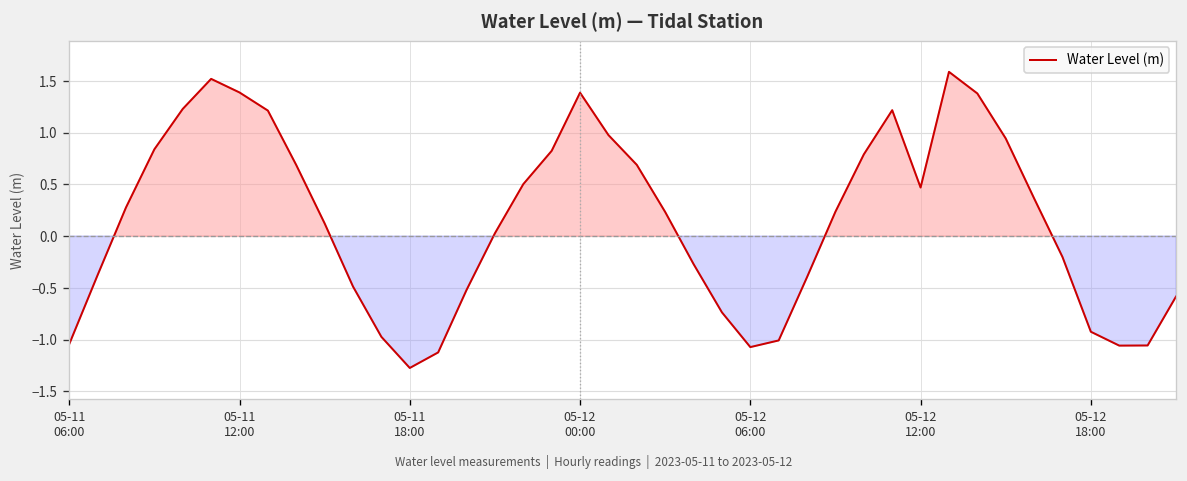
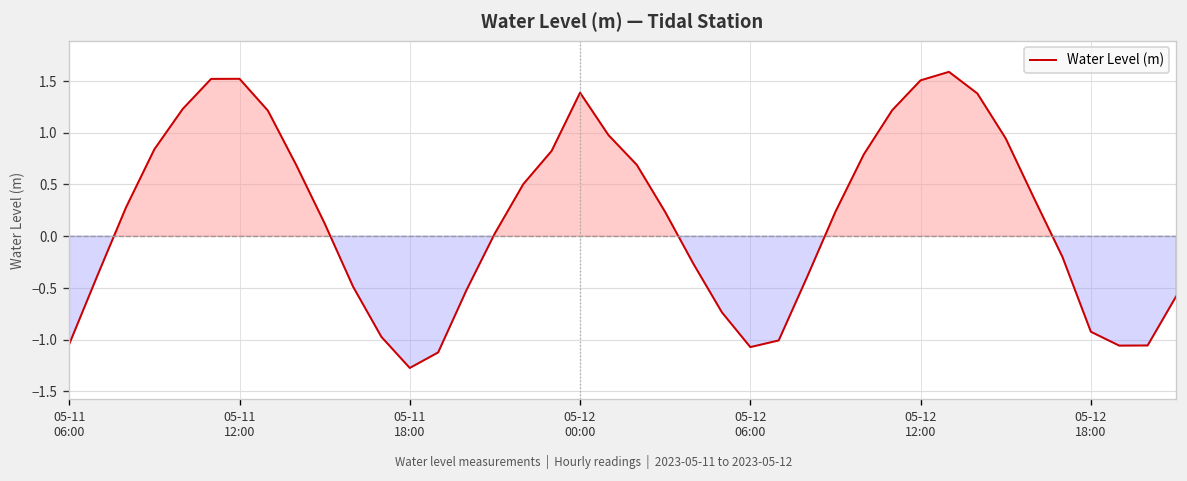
  {
    "05-11 06:00": -1.0,
-   "05-11 12:00": 1.4,
+   "05-11 12:00": 1.5,
    "05-11 18:00": -1.3,
    "05-12 00:00": 1.4,
    "05-12 06:00": -1.1,
-   "05-12 12:00": 0.5,
+   "05-12 12:00": 1.5,
    "05-12 18:00": -0.9
  }
